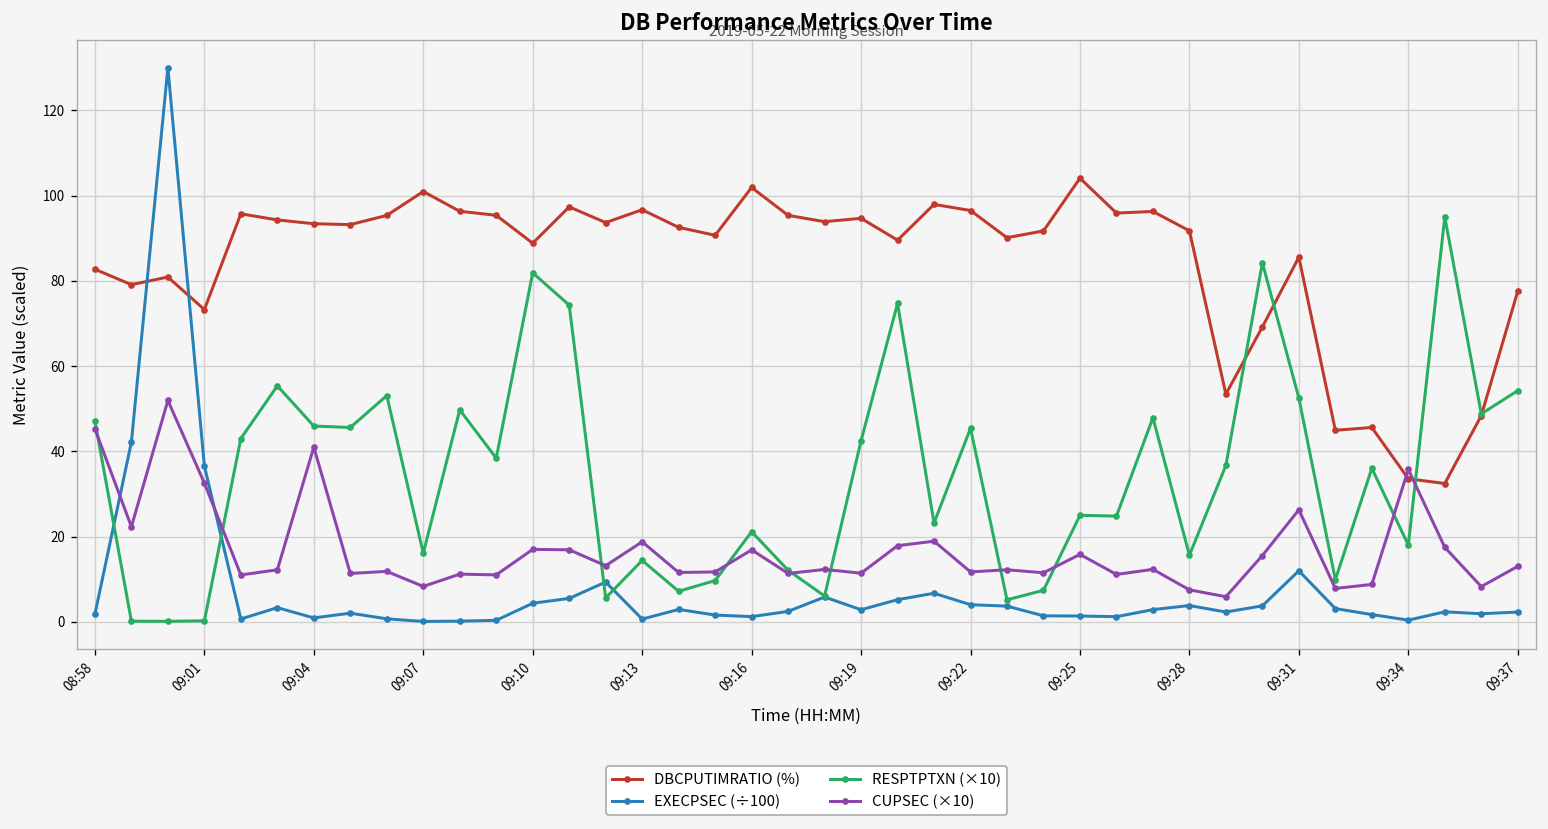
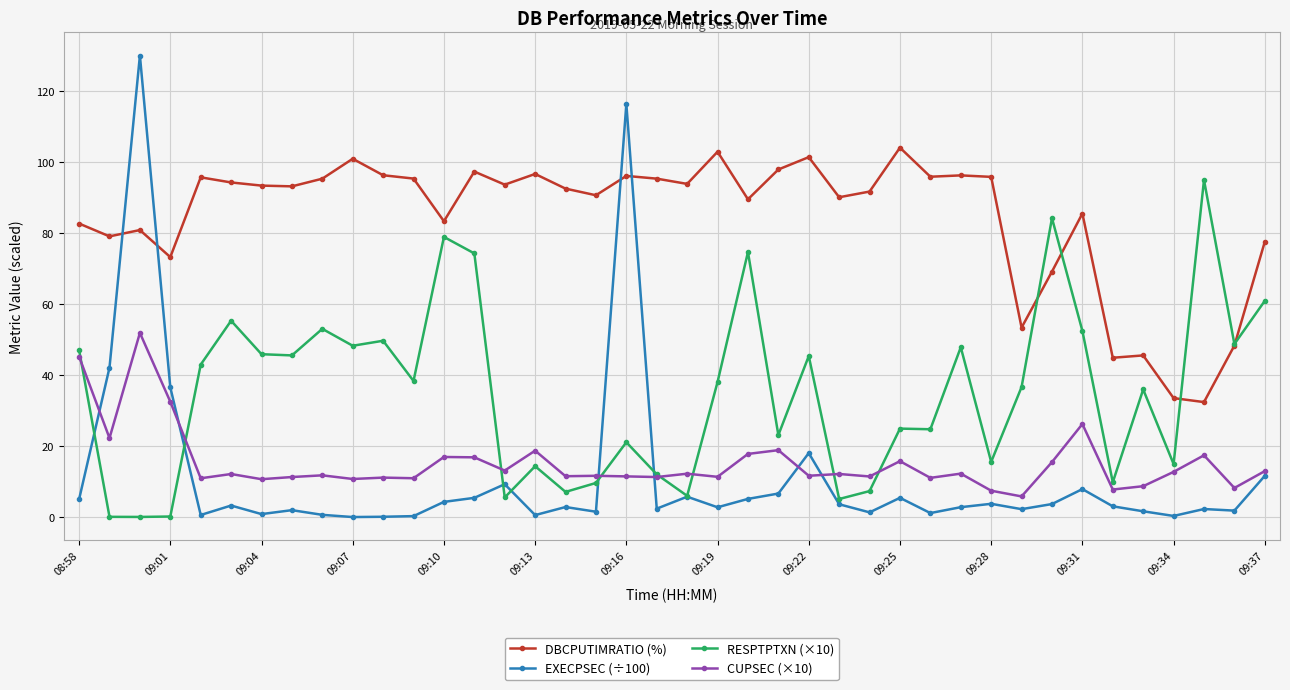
  {
    "DBCPUTIMRATIO (%)": {
      "08:58": 83,
      "09:01": 73,
      "09:04": 93,
      "09:07": 101,
-     "09:10": 89,
+     "09:10": 83,
      "09:13": 97,
-     "09:16": 102,
-     "09:19": 95,
-     "09:22": 97,
+     "09:16": 96,
+     "09:19": 103,
+     "09:22": 101,
      "09:25": 104,
-     "09:28": 92,
+     "09:28": 96,
      "09:31": 86,
      "09:34": 34,
      "09:37": 78
    },
    "EXECPSEC (÷100)": {
-     "08:58": 2,
+     "08:58": 5,
      "09:01": 37,
      "09:04": 1,
      "09:07": 0,
      "09:10": 4,
      "09:13": 1,
-     "09:16": 1,
+     "09:16": 116,
      "09:19": 3,
-     "09:22": 4,
-     "09:25": 1,
+     "09:22": 18,
+     "09:25": 5,
      "09:28": 4,
-     "09:31": 12,
+     "09:31": 8,
      "09:34": 0,
-     "09:37": 2
+     "09:37": 12
    },
    "RESPTPTXN (×10)": {
      "08:58": 47,
      "09:01": 0,
      "09:04": 46,
-     "09:07": 16,
-     "09:10": 82,
+     "09:07": 48,
+     "09:10": 79,
      "09:13": 14,
      "09:16": 21,
-     "09:19": 42,
+     "09:19": 38,
      "09:22": 45,
      "09:25": 25,
      "09:28": 16,
      "09:31": 53,
-     "09:34": 18,
-     "09:37": 54
+     "09:34": 15,
+     "09:37": 61
    },
    "CUPSEC (×10)": {
      "08:58": 45,
      "09:01": 33,
-     "09:04": 41,
-     "09:07": 8,
+     "09:04": 11,
+     "09:07": 11,
      "09:10": 17,
      "09:13": 19,
-     "09:16": 17,
+     "09:16": 12,
      "09:19": 11,
      "09:22": 12,
      "09:25": 16,
      "09:28": 7,
      "09:31": 26,
-     "09:34": 36,
+     "09:34": 13,
      "09:37": 13
    }
  }
